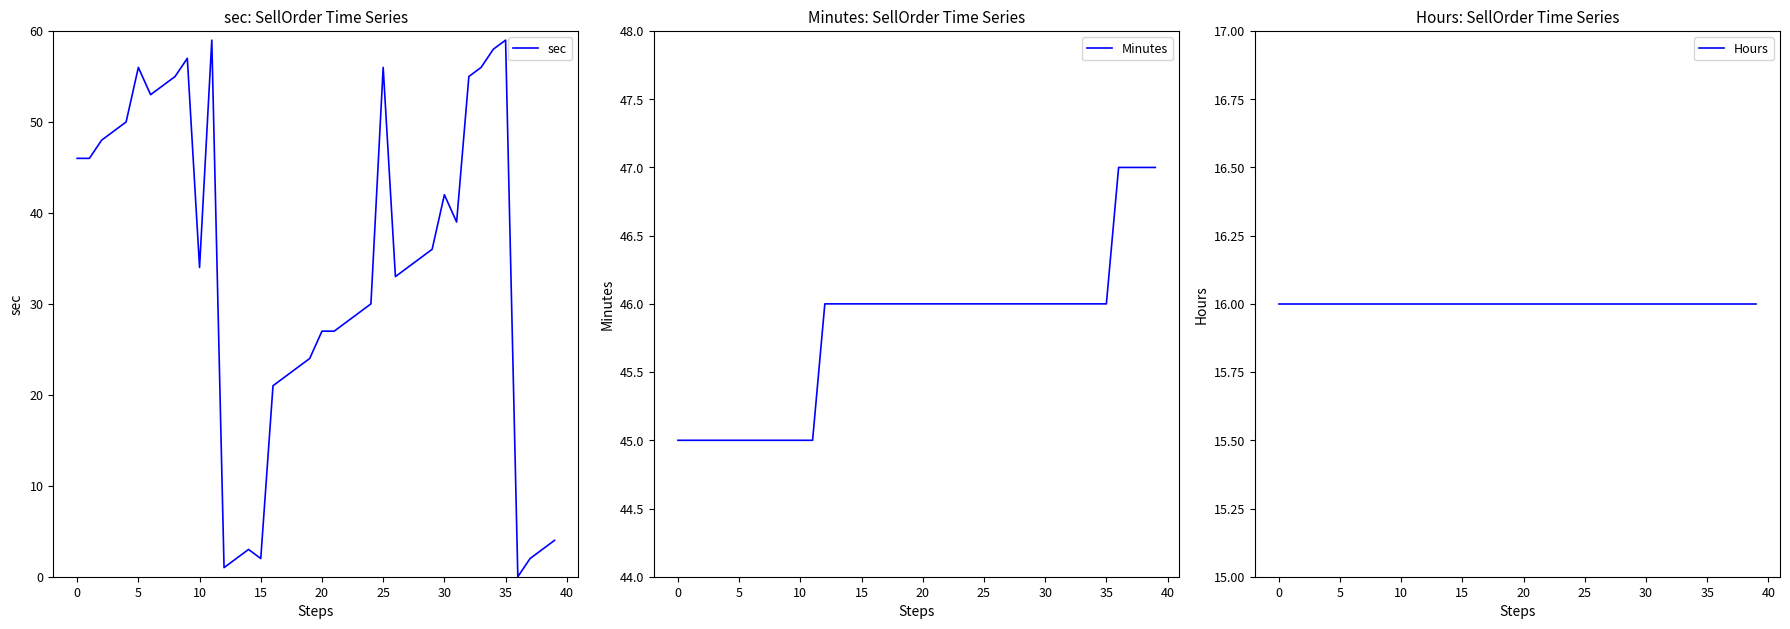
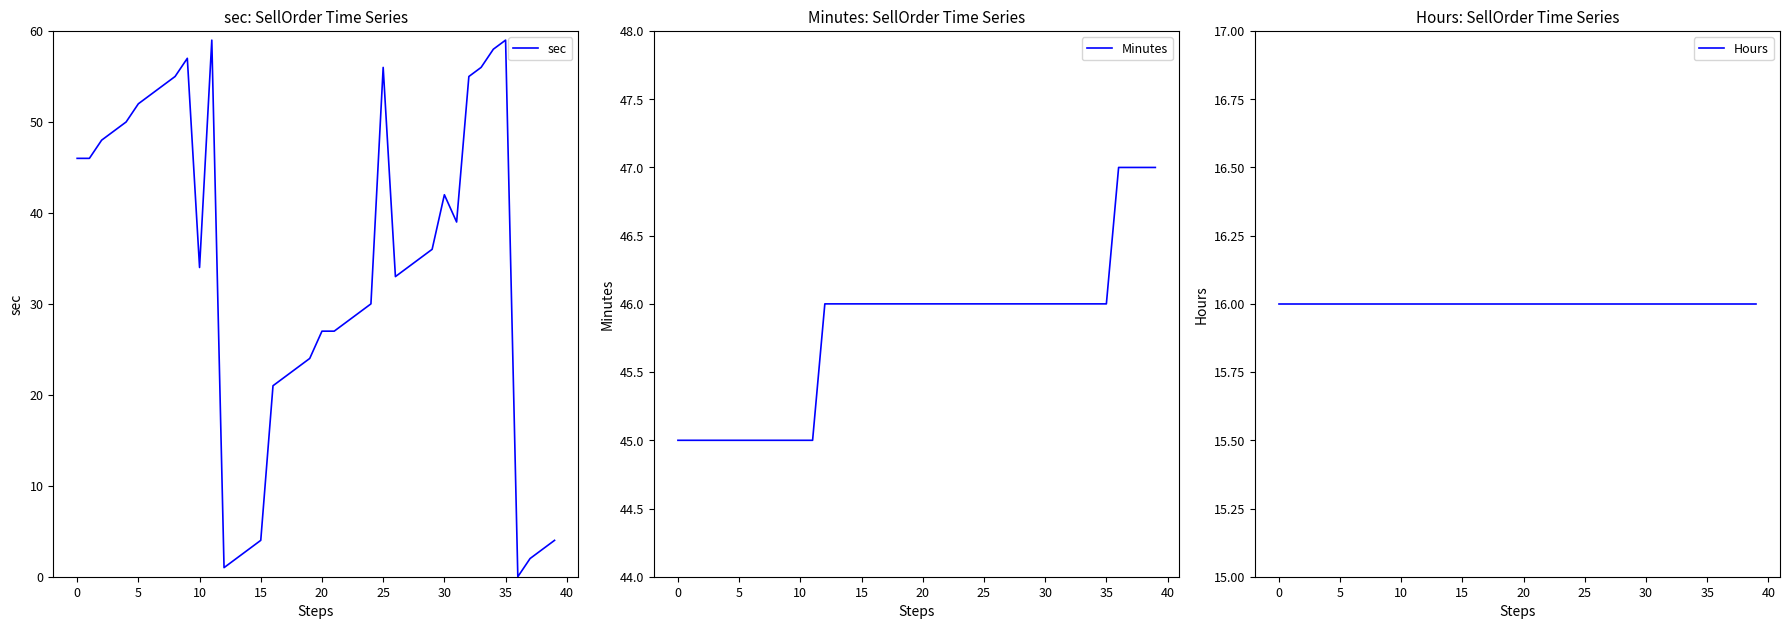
  {
    "sec: SellOrder Time Series": {
      "0": 46,
-     "5": 56,
+     "5": 52,
      "10": 34,
-     "15": 2,
+     "15": 4,
      "20": 27,
      "25": 56,
      "30": 42,
      "35": 59
    },
    "Minutes: SellOrder Time Series": {
      "0": 45.00,
      "5": 45.00,
      "10": 45.00,
      "15": 46.00,
      "20": 46.00,
      "25": 46.00,
      "30": 46.00,
      "35": 46.00
    },
    "Hours: SellOrder Time Series": {
      "0": 16.00,
      "5": 16.00,
      "10": 16.00,
      "15": 16.00,
      "20": 16.00,
      "25": 16.00,
      "30": 16.00,
      "35": 16.00
    }
  }
